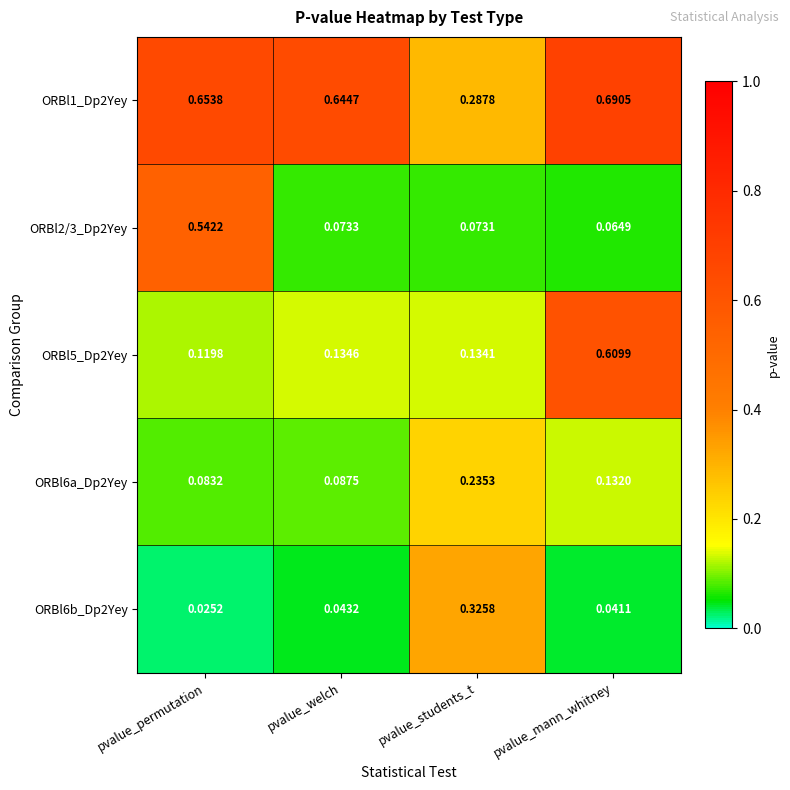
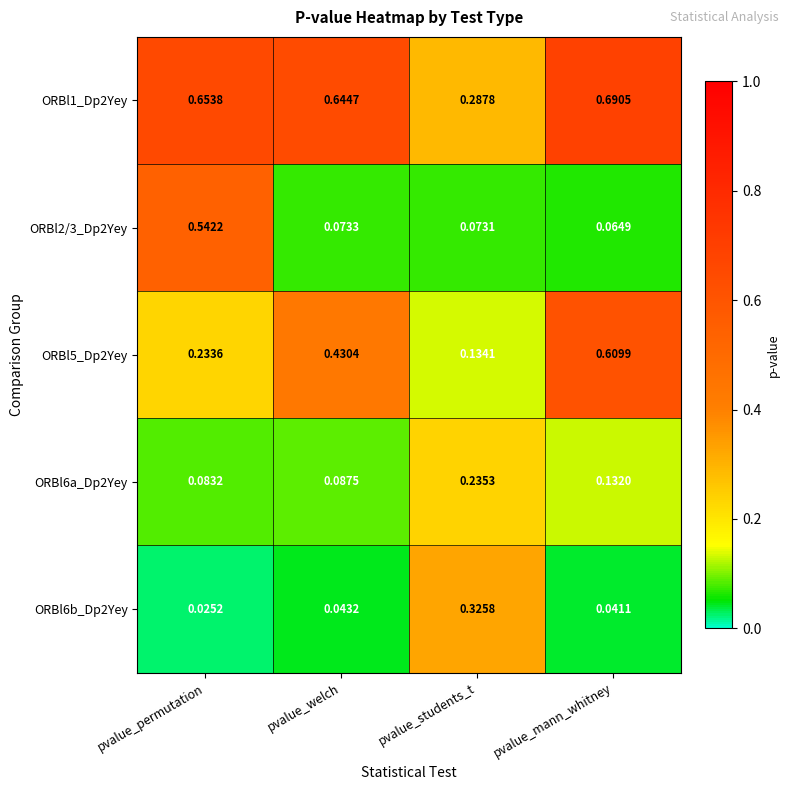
  {
    "ORBl1_Dp2Yey": {
      "pvalue_permutation": 0.6538,
      "pvalue_welch": 0.6447,
      "pvalue_students_t": 0.2878,
      "pvalue_mann_whitney": 0.6905
    },
    "ORBl2/3_Dp2Yey": {
      "pvalue_permutation": 0.5422,
      "pvalue_welch": 0.0733,
      "pvalue_students_t": 0.0731,
      "pvalue_mann_whitney": 0.0649
    },
    "ORBl5_Dp2Yey": {
-     "pvalue_permutation": 0.1198,
-     "pvalue_welch": 0.1346,
+     "pvalue_permutation": 0.2336,
+     "pvalue_welch": 0.4304,
      "pvalue_students_t": 0.1341,
      "pvalue_mann_whitney": 0.6099
    },
    "ORBl6a_Dp2Yey": {
      "pvalue_permutation": 0.0832,
      "pvalue_welch": 0.0875,
      "pvalue_students_t": 0.2353,
      "pvalue_mann_whitney": 0.1320
    },
    "ORBl6b_Dp2Yey": {
      "pvalue_permutation": 0.0252,
      "pvalue_welch": 0.0432,
      "pvalue_students_t": 0.3258,
      "pvalue_mann_whitney": 0.0411
    }
  }
